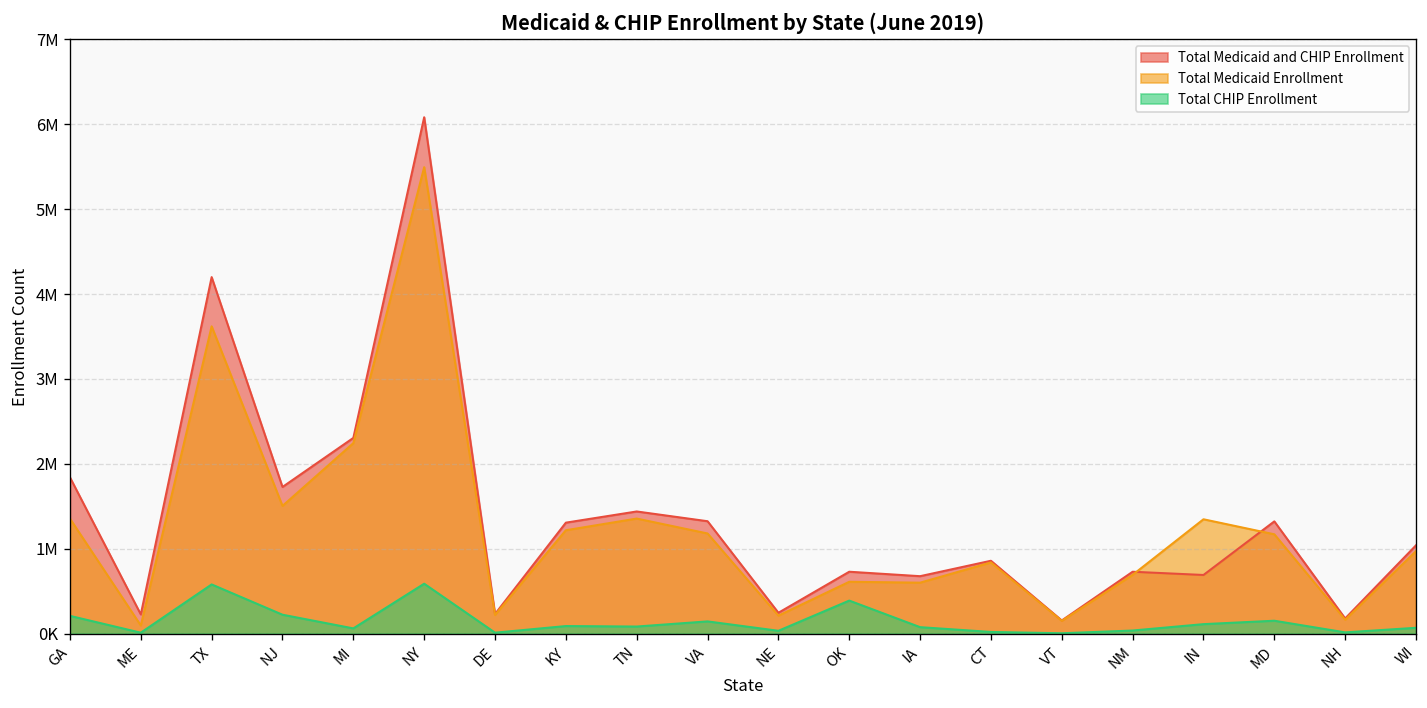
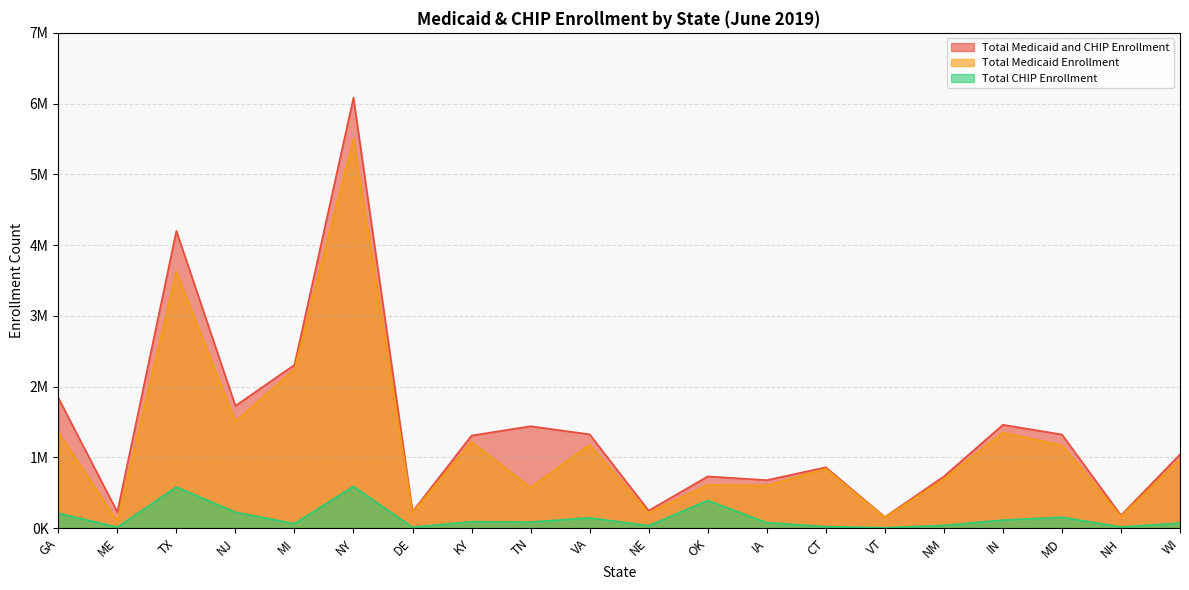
  {
    "Total Medicaid and CHIP Enrollment": {
      "GA": 1800000,
      "ME": 200000,
      "TX": 4200000,
      "NJ": 1700000,
      "MI": 2300000,
      "NY": 6100000,
      "KY": 1300000,
      "TN": 1400000,
      "VA": 1300000,
      "OK": 700000,
      "IA": 700000,
      "NM": 700000,
-     "IN": 700000,
+     "IN": 1500000,
      "MD": 1300000,
      "WI": 1000000
    },
    "Total Medicaid Enrollment": {
      "GA": 1400000,
      "ME": 100000,
      "TX": 3600000,
      "NJ": 1500000,
      "MI": 2200000,
      "NY": 5500000,
      "KY": 1200000,
-     "TN": 1400000,
+     "TN": 600000,
      "VA": 1200000,
      "OK": 600000,
      "IA": 600000,
      "NM": 700000,
      "IN": 1300000,
      "MD": 1200000,
      "WI": 1000000
    },
    "Total CHIP Enrollment": {
      "GA": 200000,
      "ME": 0,
      "TX": 600000,
      "NJ": 200000,
      "MI": 100000,
      "NY": 600000,
      "DE": 0,
      "KY": 100000,
      "TN": 100000,
      "VA": 100000,
      "NE": 0,
      "OK": 400000,
      "IA": 100000,
      "CT": 0,
      "VT": 0,
      "NM": 0,
      "IN": 100000,
      "MD": 200000,
      "NH": 0,
      "WI": 100000
    }
  }
